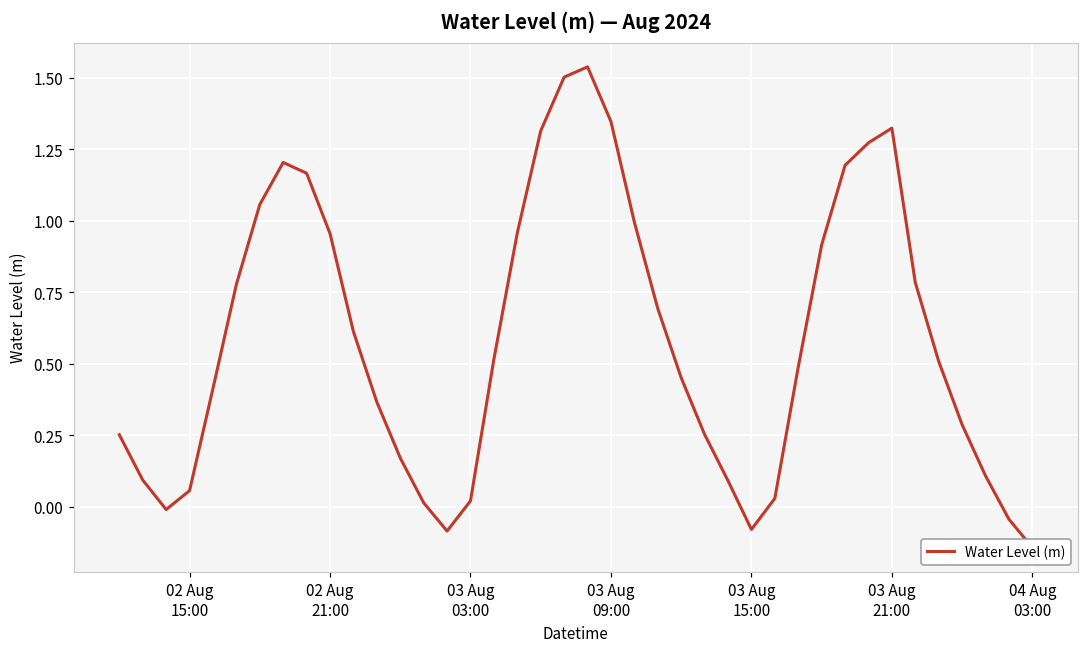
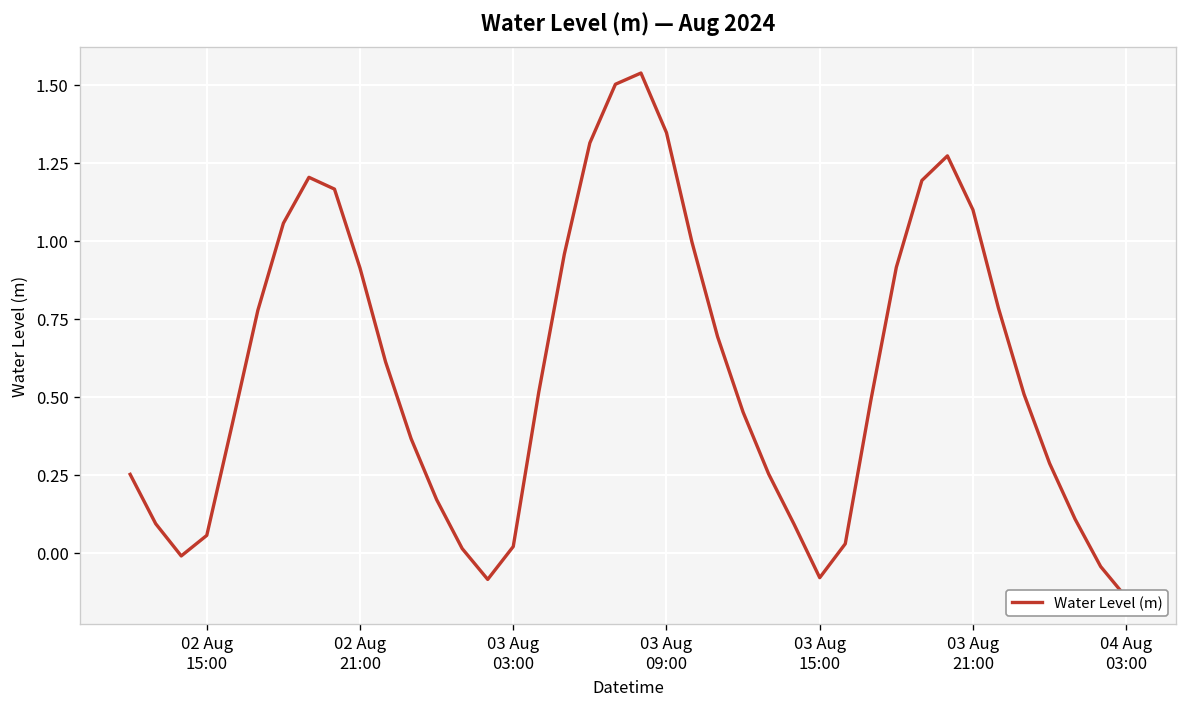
  {
    "02 Aug 15:00": 0.06,
-   "02 Aug 21:00": 0.96,
+   "02 Aug 21:00": 0.91,
    "03 Aug 03:00": 0.02,
    "03 Aug 09:00": 1.35,
    "03 Aug 15:00": -0.08,
-   "03 Aug 21:00": 1.32
+   "03 Aug 21:00": 1.10
  }
